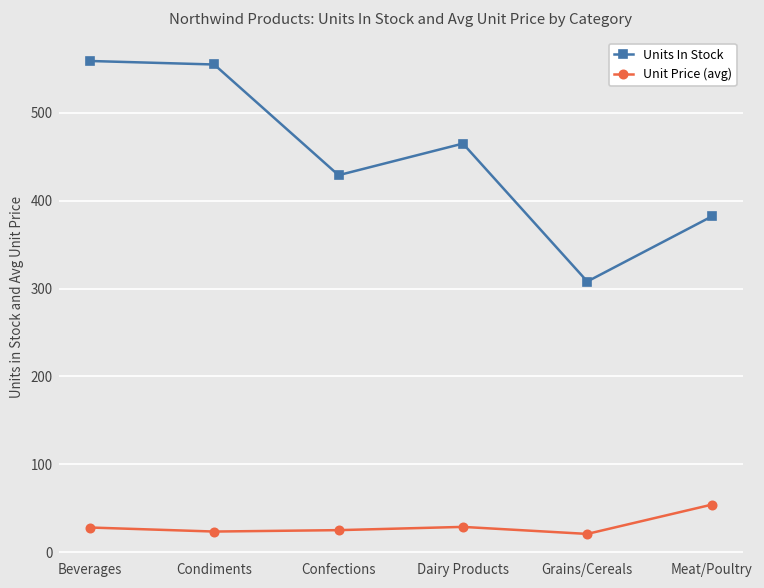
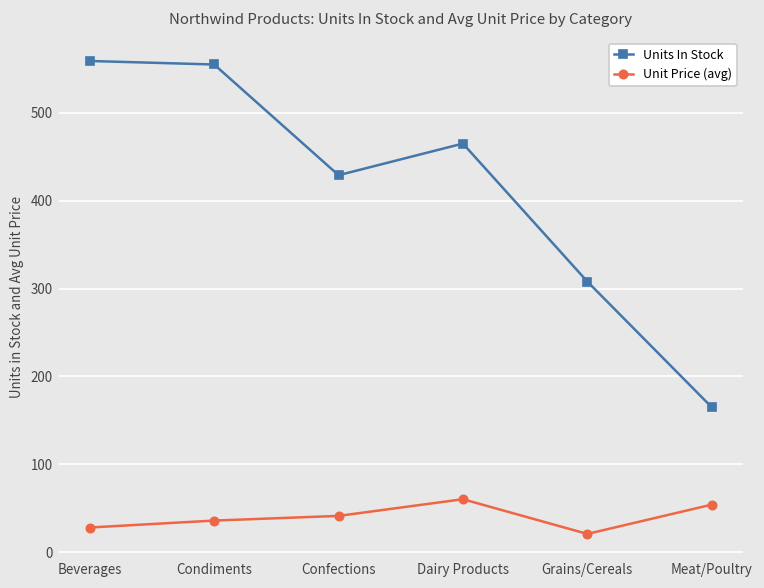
  {
    "Units In Stock": {
      "Beverages": 560,
      "Condiments": 560,
      "Confections": 430,
      "Dairy Products": 470,
      "Grains/Cereals": 310,
-     "Meat/Poultry": 380
+     "Meat/Poultry": 170
    },
    "Unit Price (avg)": {
      "Beverages": 30,
-     "Condiments": 20,
-     "Confections": 30,
-     "Dairy Products": 30,
+     "Condiments": 40,
+     "Confections": 40,
+     "Dairy Products": 60,
      "Grains/Cereals": 20,
      "Meat/Poultry": 50
    }
  }
